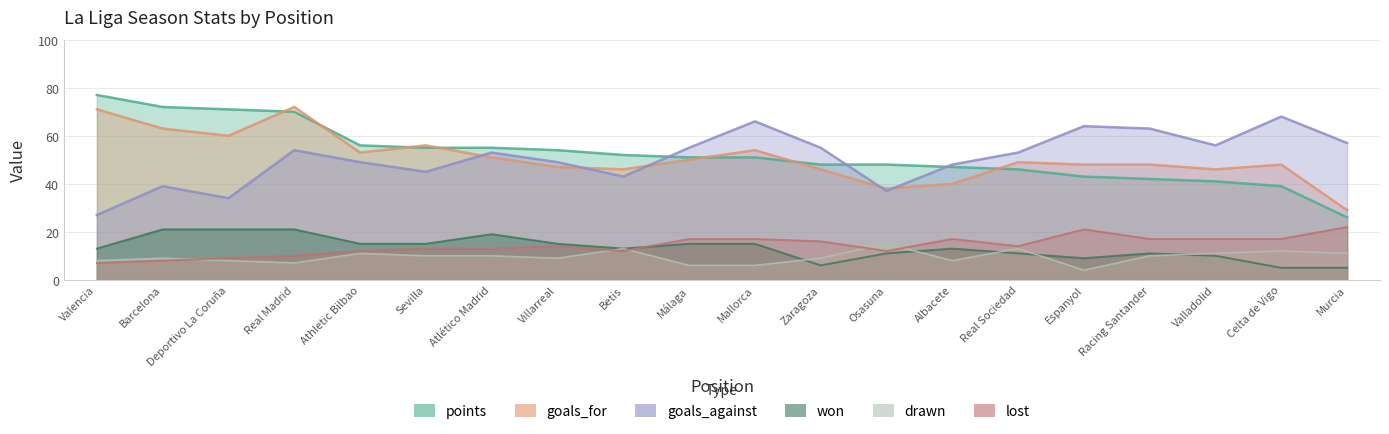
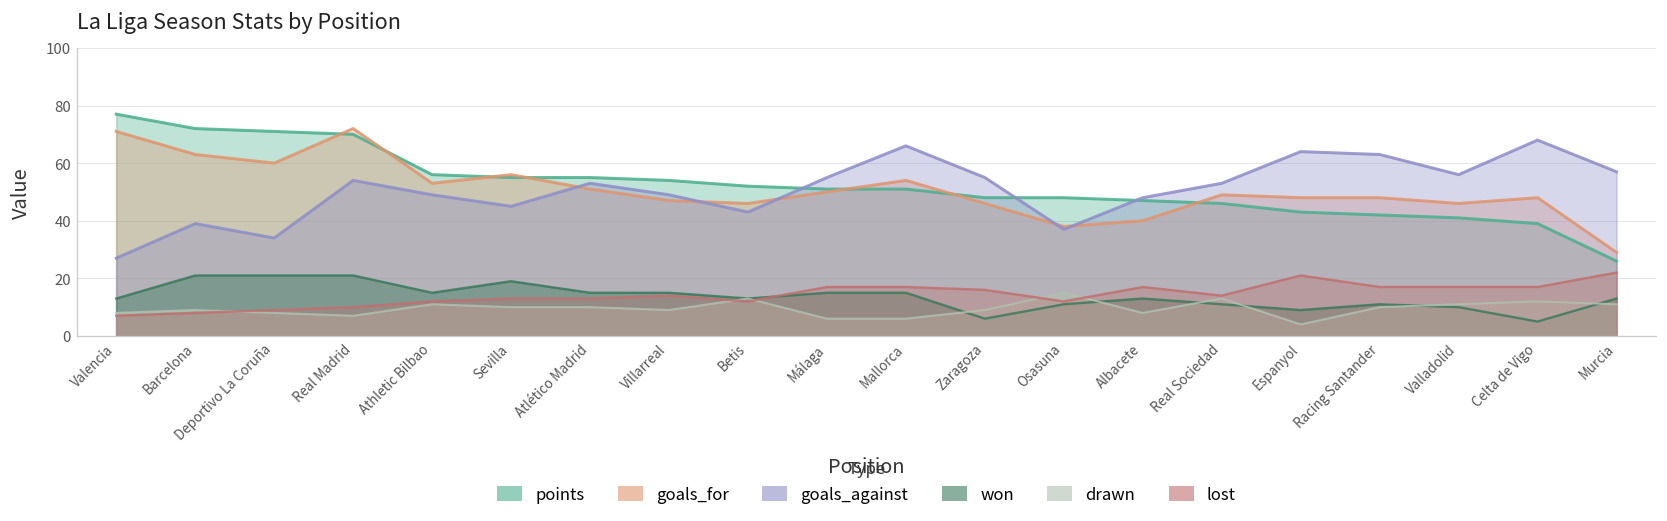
  {
    "won": {
      "Valencia": 13,
      "Barcelona": 21,
      "Deportivo La Coruña": 21,
      "Real Madrid": 21,
      "Athletic Bilbao": 15,
-     "Sevilla": 15,
-     "Atlético Madrid": 19,
+     "Sevilla": 19,
+     "Atlético Madrid": 15,
      "Málaga": 15,
      "Mallorca": 15,
      "Zaragoza": 6,
      "Albacete": 13,
      "Real Sociedad": 11,
      "Espanyol": 9,
      "Celta de Vigo": 5,
-     "Murcia": 5
+     "Murcia": 13
    }
  }
